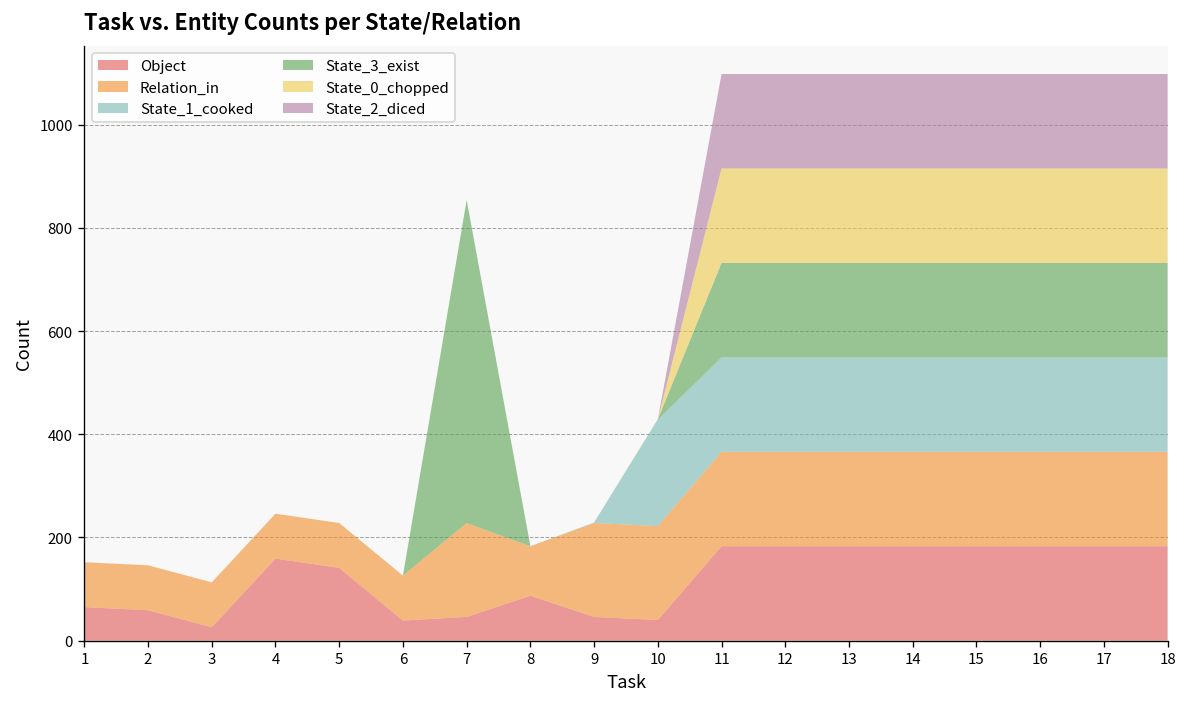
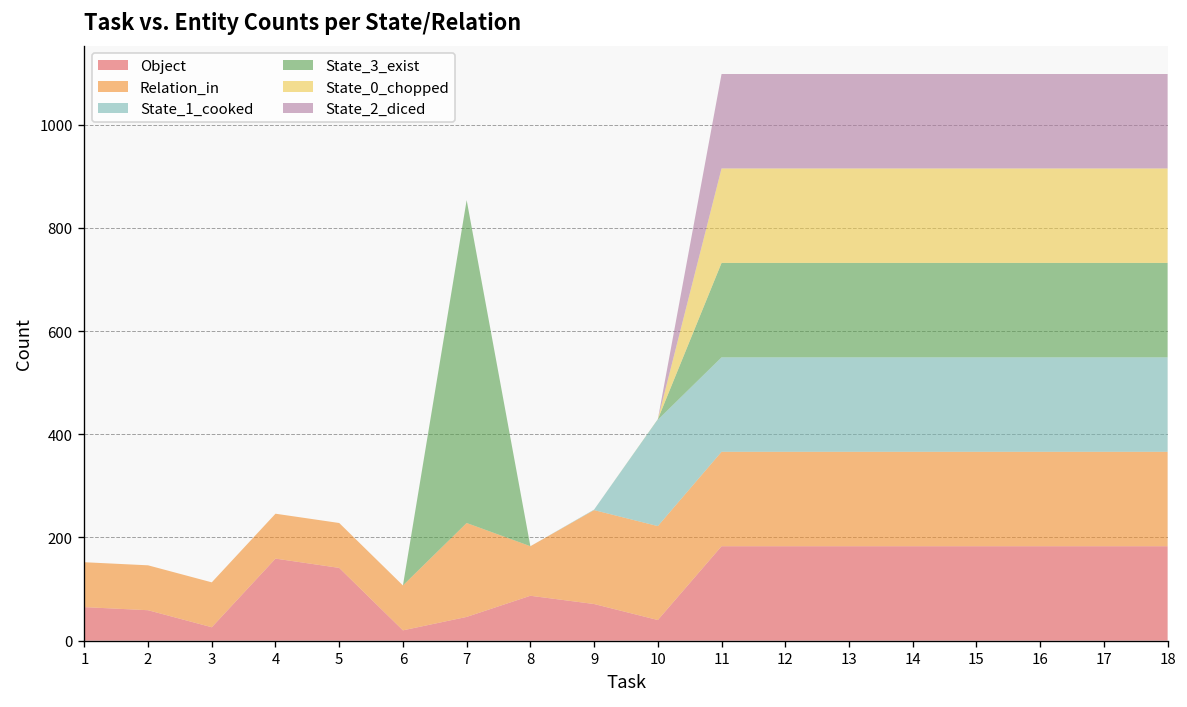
  {
    "Object": {
      "1": 70,
      "2": 60,
      "3": 30,
      "4": 160,
      "5": 140,
-     "6": 40,
+     "6": 20,
      "7": 50,
      "8": 90,
-     "9": 50,
+     "9": 70,
      "10": 40,
      "11": 180,
      "12": 180,
      "13": 180,
      "14": 180,
      "15": 180,
      "16": 180,
      "17": 180,
      "18": 180
    },
    "State_1_cooked": {
      "11": 180,
      "12": 180,
      "13": 180,
      "14": 180,
      "15": 180,
      "16": 180,
      "17": 180,
      "18": 180
    },
    "State_3_exist": {
      "11": 180,
      "12": 180,
      "13": 180,
      "14": 180,
      "15": 180,
      "16": 180,
      "17": 180,
      "18": 180
    },
    "State_2_diced": {
      "11": 180,
      "12": 180,
      "13": 180,
      "14": 180,
      "15": 180,
      "16": 180,
      "17": 180,
      "18": 180
    }
  }
